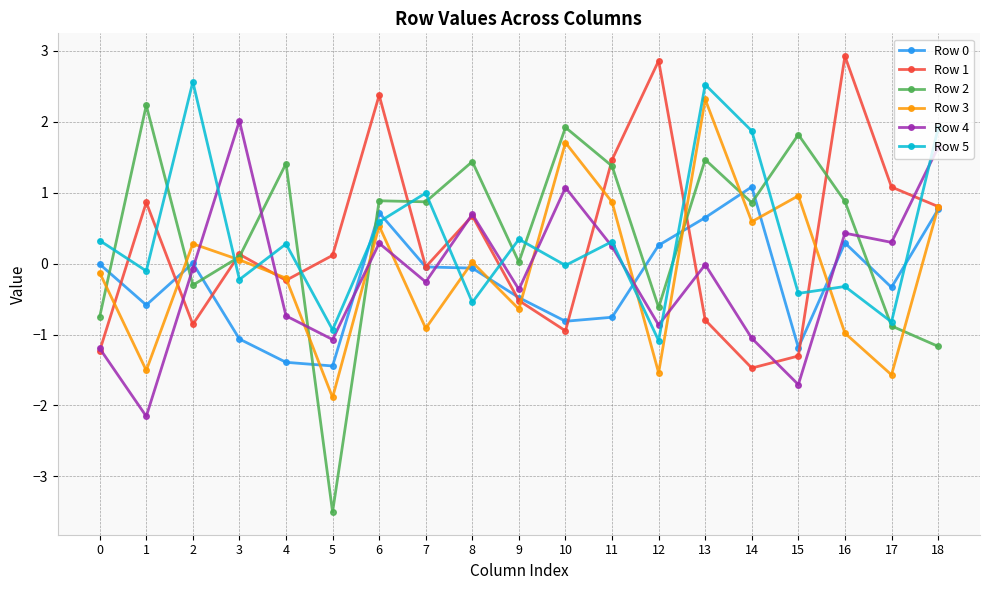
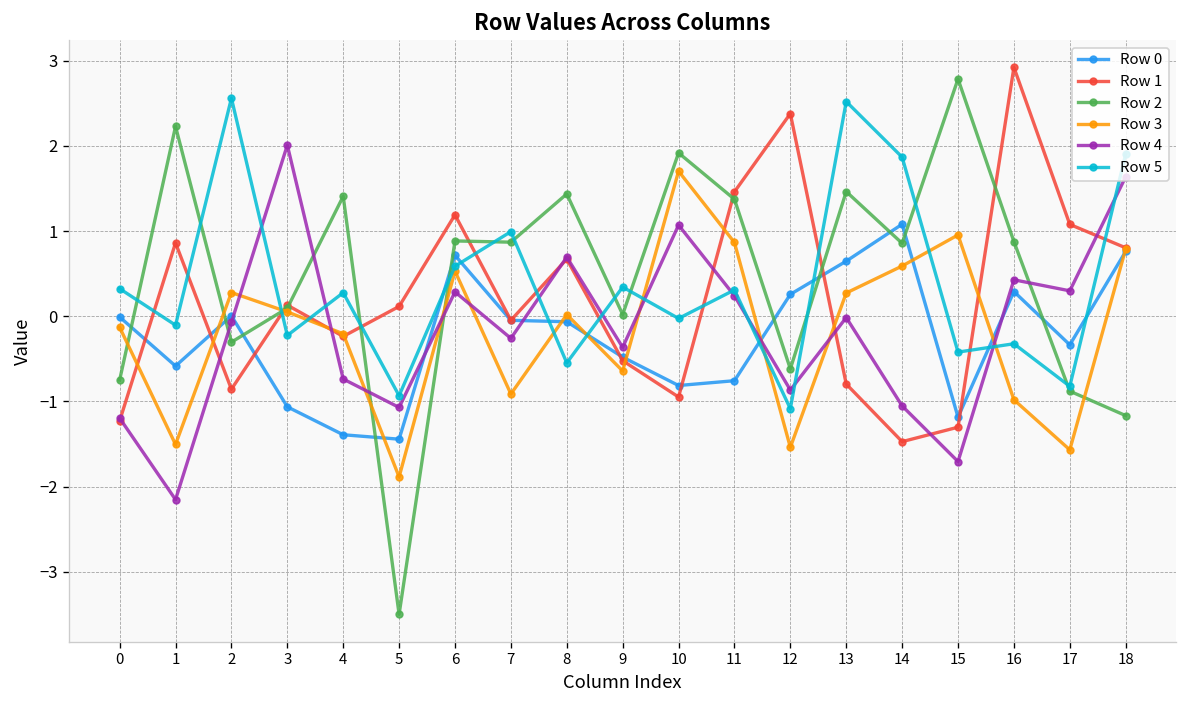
  {
    "Row 1": {
      "1": 0.9,
      "2": -0.9,
      "5": 0.1,
-     "6": 2.4,
+     "6": 1.2,
      "9": -0.5,
      "10": -0.9,
      "11": 1.5,
-     "12": 2.9,
+     "12": 2.4,
      "13": -0.8,
      "14": -1.5,
      "15": -1.3,
      "16": 2.9,
      "17": 1.1
    },
    "Row 2": {
      "0": -0.7,
      "1": 2.2,
      "2": -0.3,
      "4": 1.4,
      "5": -3.5,
      "6": 0.9,
      "7": 0.9,
      "8": 1.4,
      "9": 0.0,
      "10": 1.9,
      "11": 1.4,
      "12": -0.6,
      "13": 1.5,
      "14": 0.9,
-     "15": 1.8,
+     "15": 2.8,
      "16": 0.9,
      "17": -0.9,
      "18": -1.2
    },
    "Row 3": {
      "0": -0.1,
      "1": -1.5,
      "2": 0.3,
      "3": 0.1,
      "5": -1.9,
      "6": 0.5,
      "7": -0.9,
      "8": 0.0,
      "9": -0.6,
      "10": 1.7,
      "11": 0.9,
      "12": -1.5,
-     "13": 2.3,
+     "13": 0.3,
      "14": 0.6,
      "15": 1.0,
      "16": -1.0,
      "17": -1.6
    },
    "Row 4": {
      "1": -2.2,
      "2": -0.1,
      "3": 2.0,
      "4": -0.7,
      "5": -1.1,
      "6": 0.3,
      "7": -0.3,
      "9": -0.4,
      "10": 1.1,
      "11": 0.2,
      "12": -0.9,
      "13": 0.0,
      "14": -1.1,
      "15": -1.7,
      "16": 0.4,
      "17": 0.3
    }
  }
